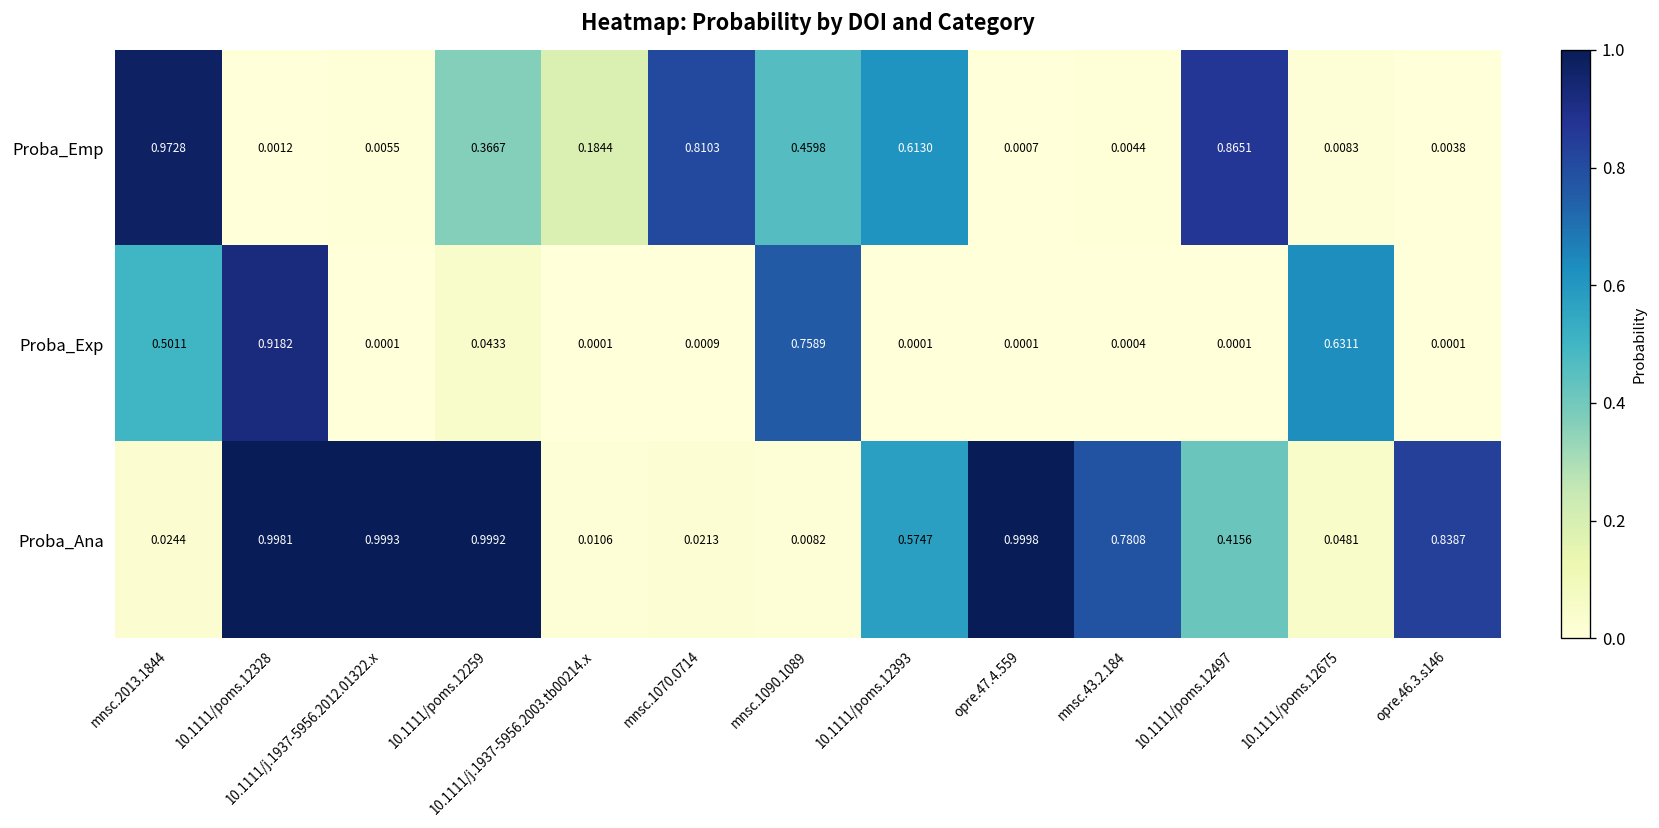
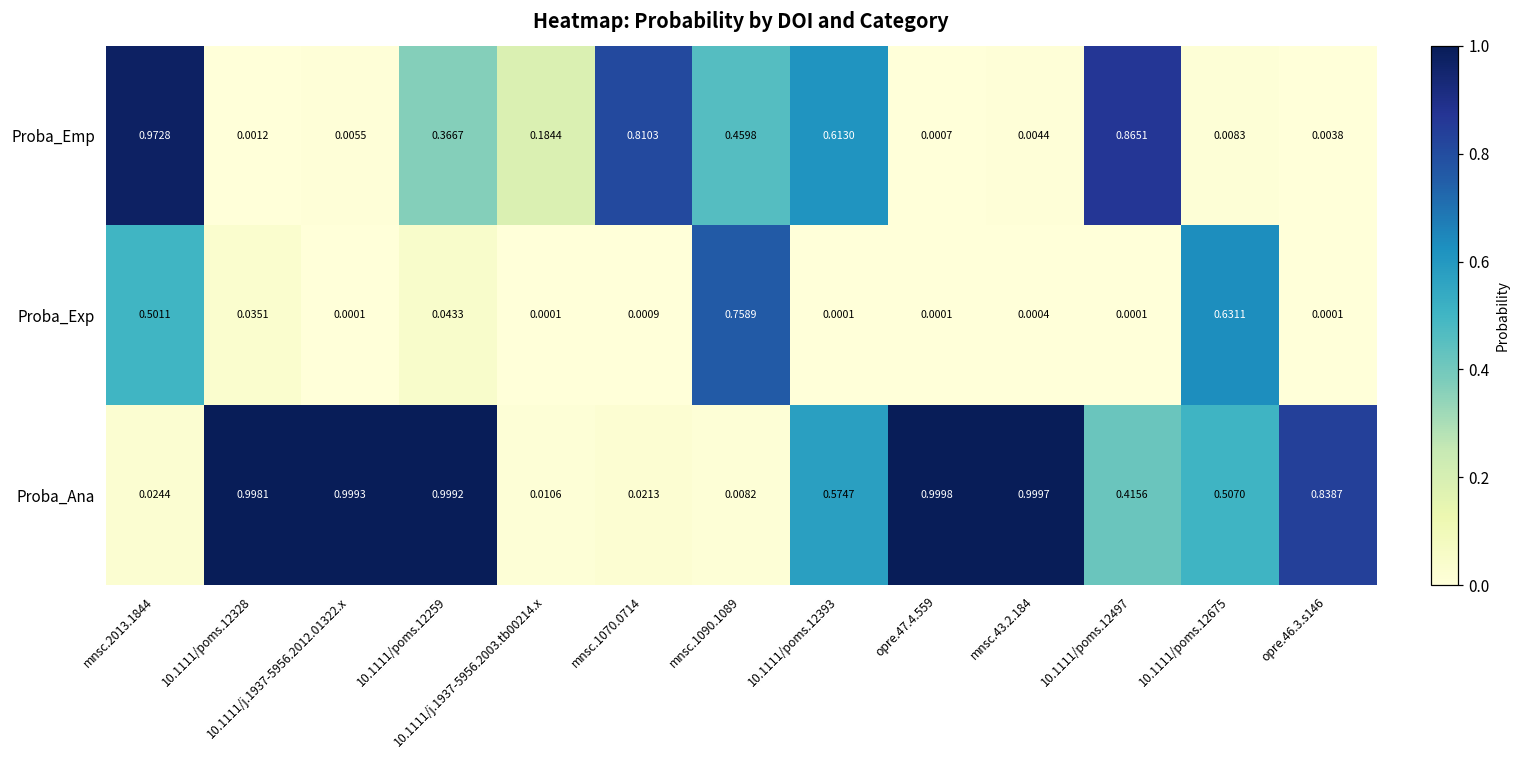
  {
    "Proba_Emp": {
      "mnsc.2013.1844": 0.9728,
      "10.1111/poms.12328": 0.0012,
      "10.1111/j.1937-5956.2012.01322.x": 0.0055,
      "10.1111/poms.12259": 0.3667,
      "10.1111/j.1937-5956.2003.tb00214.x": 0.1844,
      "mnsc.1070.0714": 0.8103,
      "mnsc.1090.1089": 0.4598,
      "10.1111/poms.12393": 0.6130,
      "opre.47.4.559": 0.0007,
      "mnsc.43.2.184": 0.0044,
      "10.1111/poms.12497": 0.8651,
      "10.1111/poms.12675": 0.0083,
      "opre.46.3.s146": 0.0038
    },
    "Proba_Exp": {
      "mnsc.2013.1844": 0.5011,
-     "10.1111/poms.12328": 0.9182,
+     "10.1111/poms.12328": 0.0351,
      "10.1111/j.1937-5956.2012.01322.x": 0.0001,
      "10.1111/poms.12259": 0.0433,
      "10.1111/j.1937-5956.2003.tb00214.x": 0.0001,
      "mnsc.1070.0714": 0.0009,
      "mnsc.1090.1089": 0.7589,
      "10.1111/poms.12393": 0.0001,
      "opre.47.4.559": 0.0001,
      "mnsc.43.2.184": 0.0004,
      "10.1111/poms.12497": 0.0001,
      "10.1111/poms.12675": 0.6311,
      "opre.46.3.s146": 0.0001
    },
    "Proba_Ana": {
      "mnsc.2013.1844": 0.0244,
      "10.1111/poms.12328": 0.9981,
      "10.1111/j.1937-5956.2012.01322.x": 0.9993,
      "10.1111/poms.12259": 0.9992,
      "10.1111/j.1937-5956.2003.tb00214.x": 0.0106,
      "mnsc.1070.0714": 0.0213,
      "mnsc.1090.1089": 0.0082,
      "10.1111/poms.12393": 0.5747,
      "opre.47.4.559": 0.9998,
-     "mnsc.43.2.184": 0.7808,
+     "mnsc.43.2.184": 0.9997,
      "10.1111/poms.12497": 0.4156,
-     "10.1111/poms.12675": 0.0481,
+     "10.1111/poms.12675": 0.5070,
      "opre.46.3.s146": 0.8387
    }
  }
